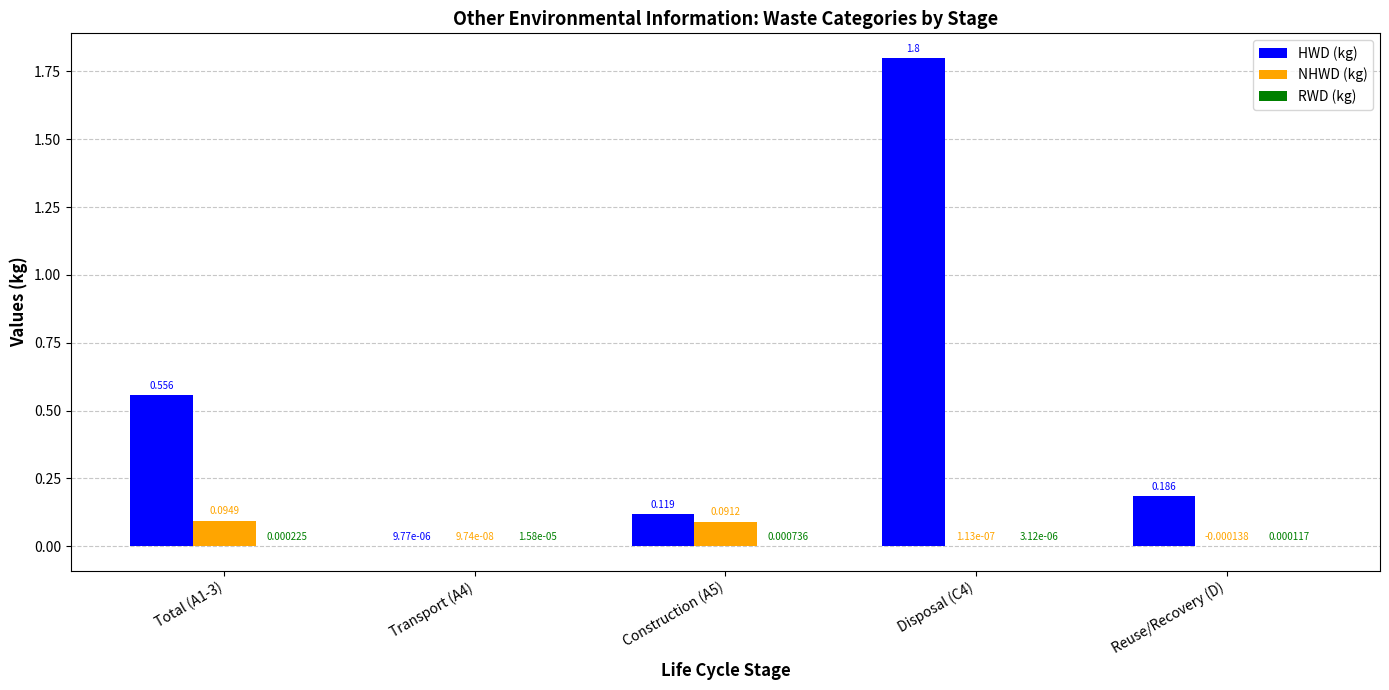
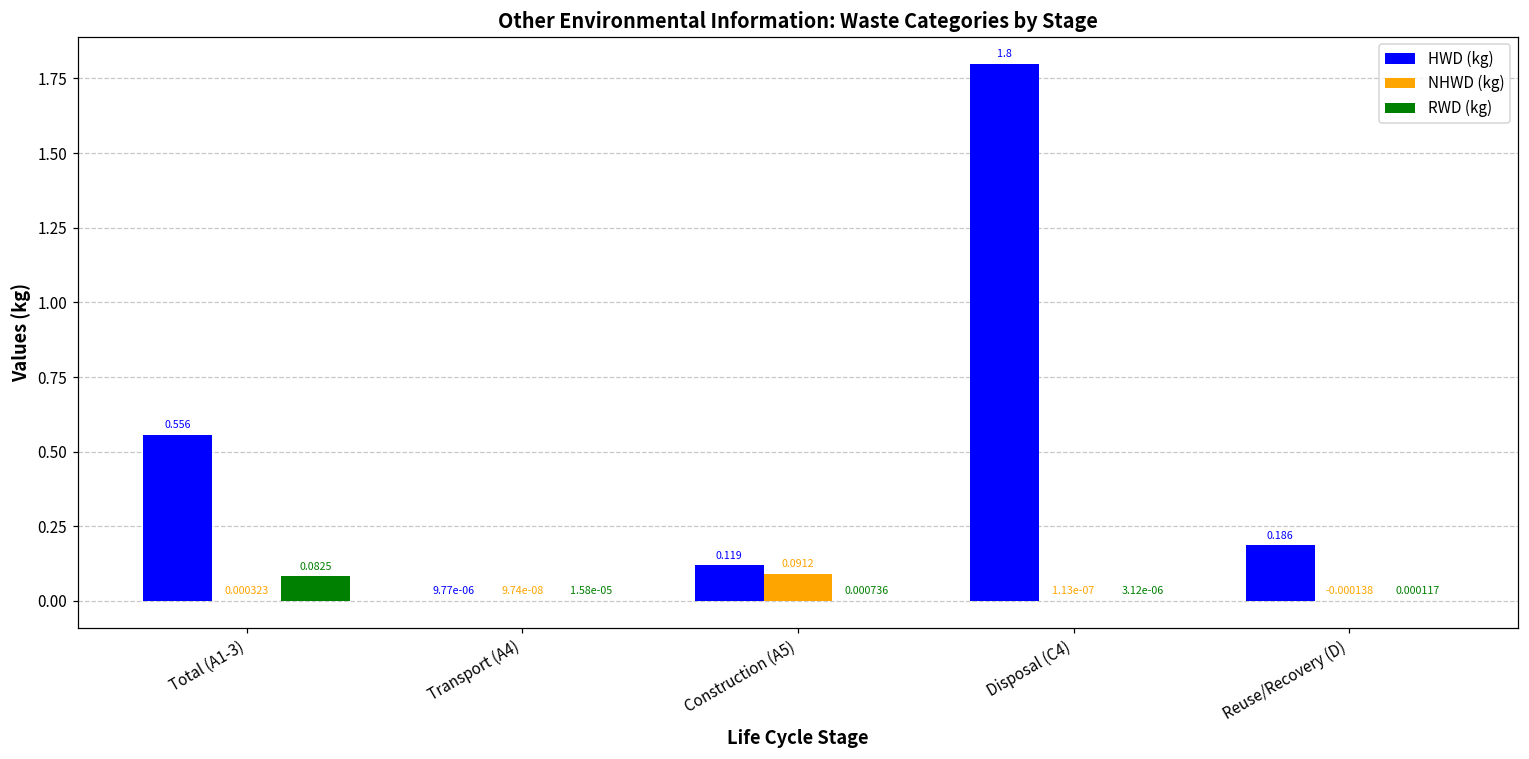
  {
    "HWD (kg)": {
      "Total (A1-3)": "0.556",
      "Transport (A4)": "9.77e-06",
      "Construction (A5)": "0.119",
      "Disposal (C4)": "1.8",
      "Reuse/Recovery (D)": "0.186"
    },
    "NHWD (kg)": {
-     "Total (A1-3)": "0.0949",
+     "Total (A1-3)": "0.000323",
      "Transport (A4)": "9.74e-08",
      "Construction (A5)": "0.0912",
      "Disposal (C4)": "1.13e-07",
      "Reuse/Recovery (D)": "-0.000138"
    },
    "RWD (kg)": {
-     "Total (A1-3)": "0.000225",
+     "Total (A1-3)": "0.0825",
      "Transport (A4)": "1.58e-05",
      "Construction (A5)": "0.000736",
      "Disposal (C4)": "3.12e-06",
      "Reuse/Recovery (D)": "0.000117"
    }
  }
